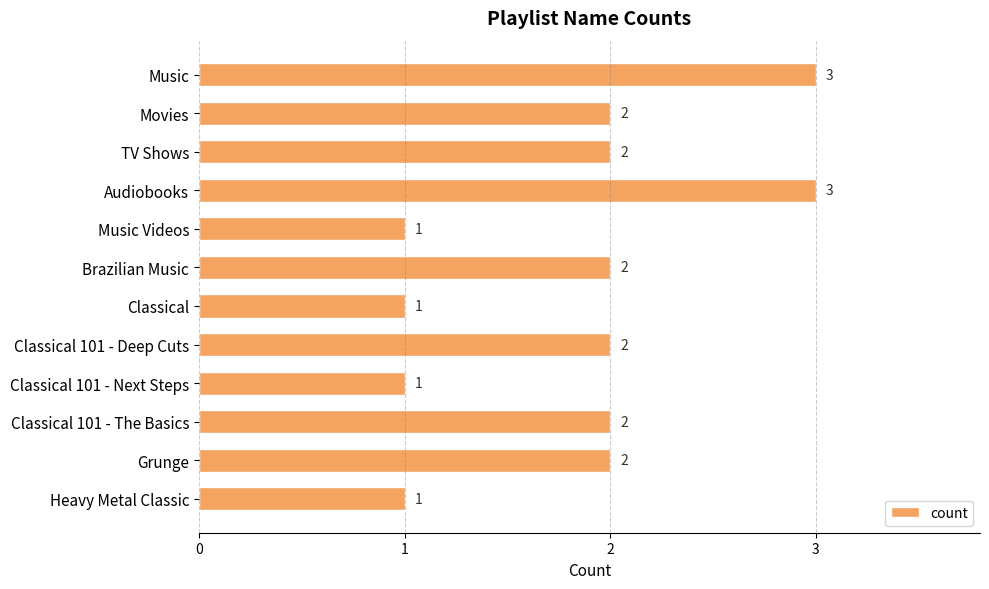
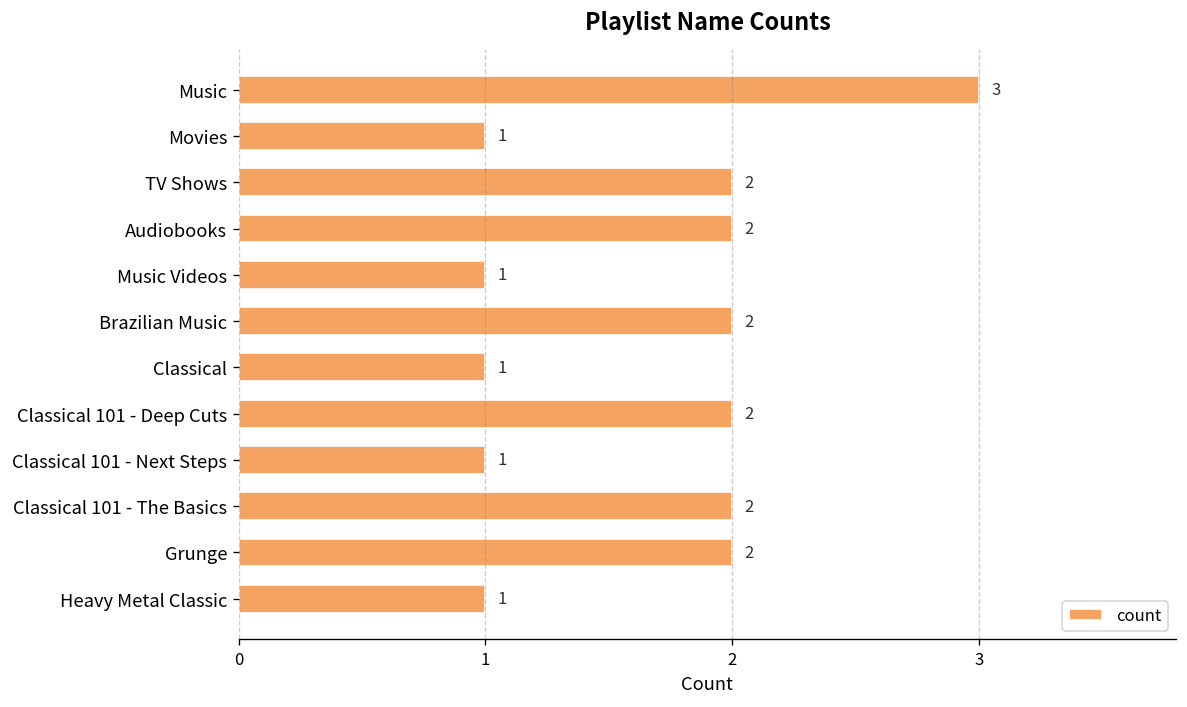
  {
    "Music": 3,
-   "Movies": 2,
+   "Movies": 1,
    "TV Shows": 2,
-   "Audiobooks": 3,
+   "Audiobooks": 2,
    "Music Videos": 1,
    "Brazilian Music": 2,
    "Classical": 1,
    "Classical 101 - Deep Cuts": 2,
    "Classical 101 - Next Steps": 1,
    "Classical 101 - The Basics": 2,
    "Grunge": 2,
    "Heavy Metal Classic": 1
  }
